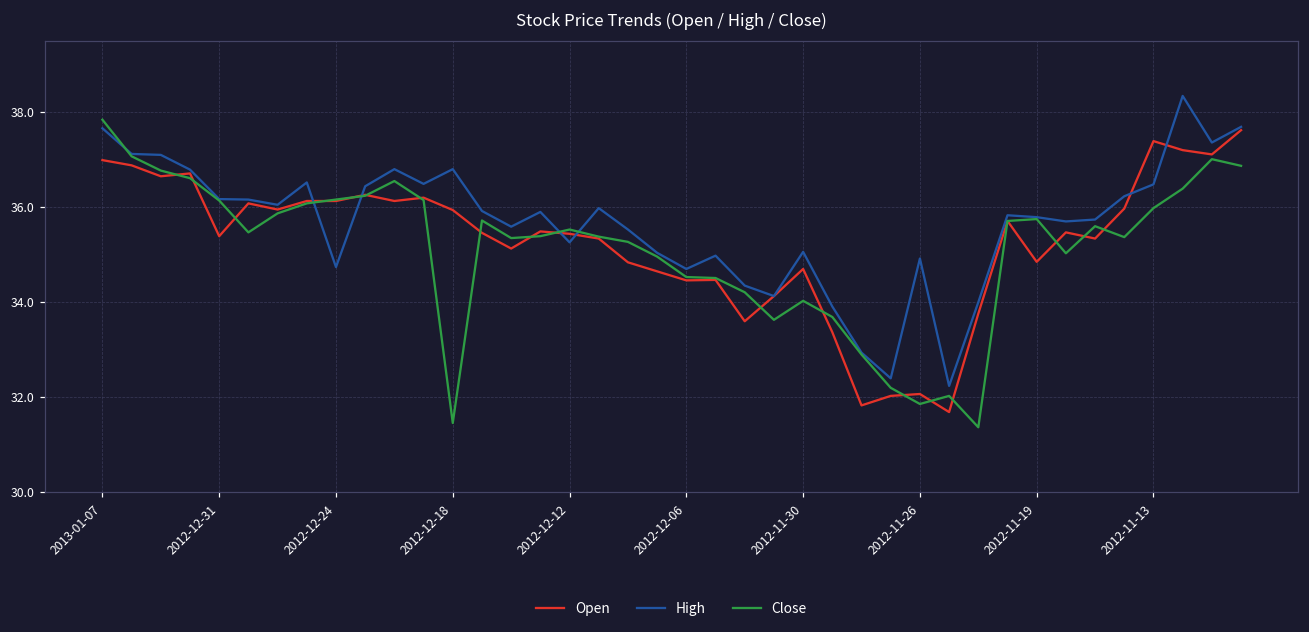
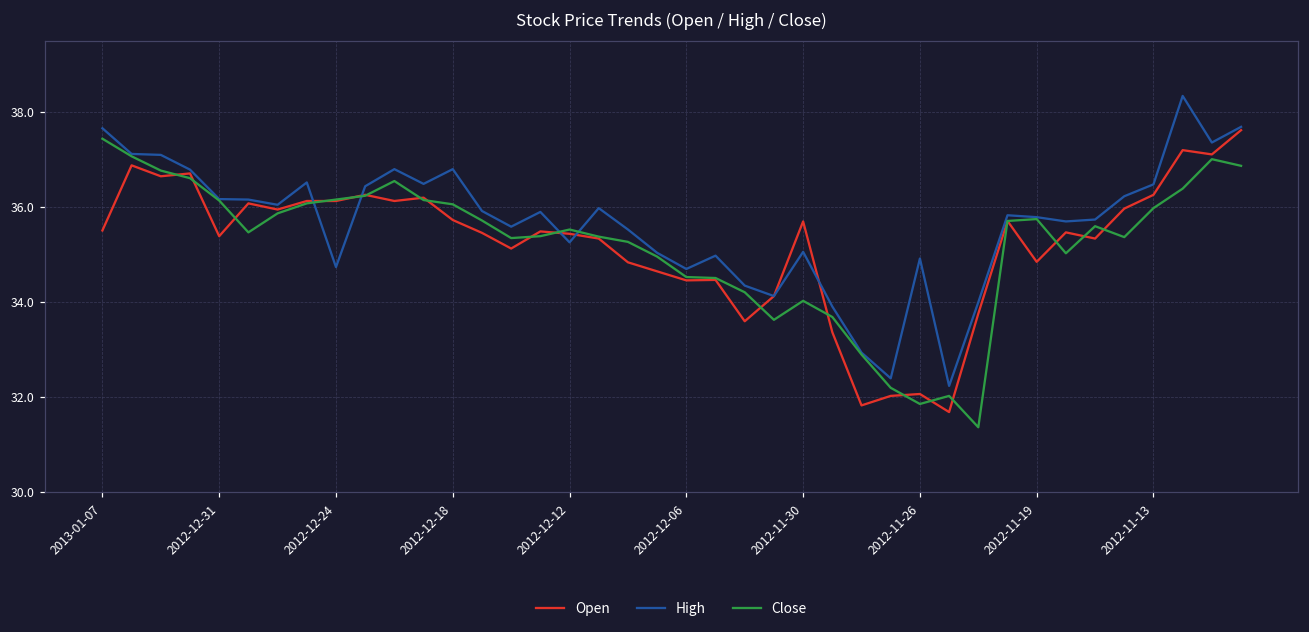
  {
    "Open": {
-     "2013-01-07": 37.0,
+     "2013-01-07": 35.5,
      "2012-12-31": 35.4,
-     "2012-12-18": 35.9,
+     "2012-12-18": 35.7,
      "2012-12-12": 35.4,
      "2012-12-06": 34.5,
-     "2012-11-30": 34.7,
+     "2012-11-30": 35.7,
      "2012-11-26": 32.1,
      "2012-11-19": 34.9,
-     "2012-11-13": 37.4
+     "2012-11-13": 36.3
    },
    "High": {
      "2013-01-07": 37.7,
      "2012-12-24": 34.7,
      "2012-12-18": 36.8,
      "2012-12-12": 35.3,
      "2012-12-06": 34.7,
      "2012-11-30": 35.1,
      "2012-11-26": 34.9,
      "2012-11-13": 36.5
    },
    "Close": {
-     "2013-01-07": 37.8,
-     "2012-12-18": 31.5,
+     "2013-01-07": 37.4,
+     "2012-12-18": 36.1,
      "2012-12-12": 35.5,
      "2012-12-06": 34.5,
      "2012-11-30": 34.0,
      "2012-11-26": 31.9,
      "2012-11-13": 36.0
    }
  }
